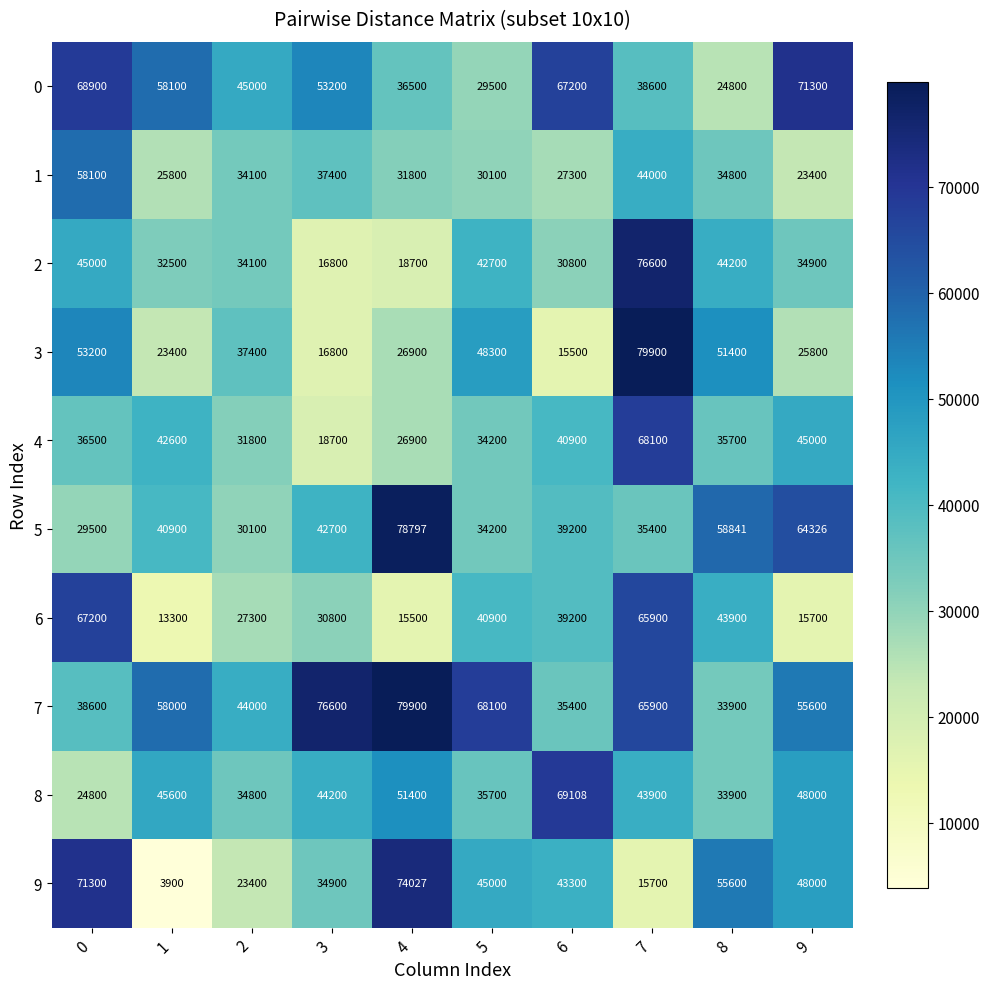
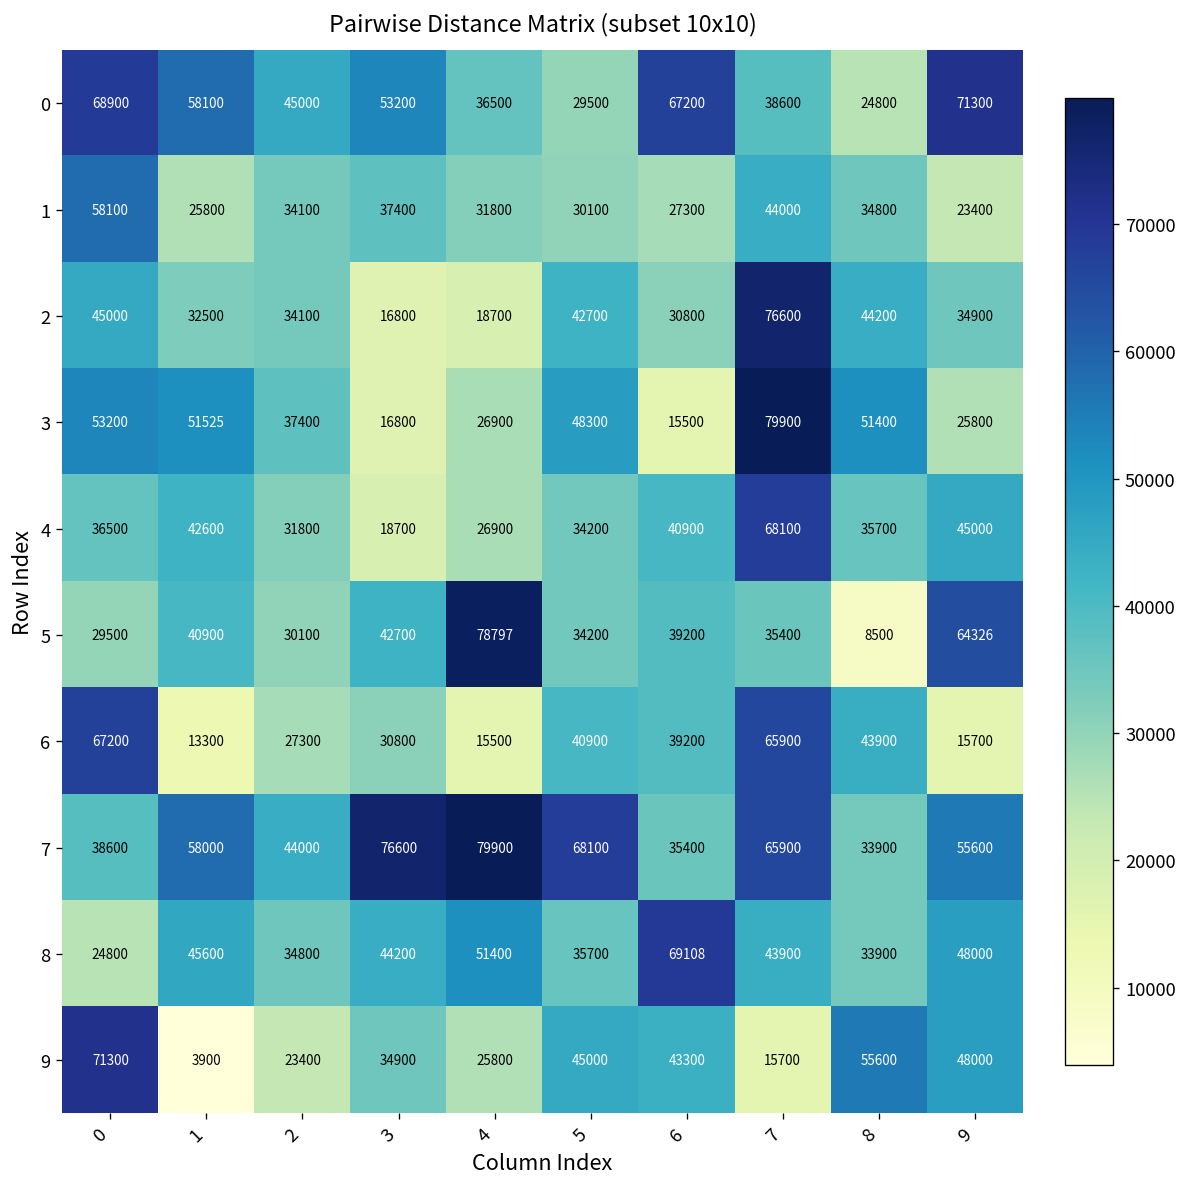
  {
    "0": {
      "0": 68900,
      "1": 58100,
      "2": 45000,
      "3": 53200,
      "4": 36500,
      "5": 29500,
      "6": 67200,
      "7": 38600,
      "8": 24800,
      "9": 71300
    },
    "1": {
      "0": 58100,
      "1": 25800,
      "2": 34100,
      "3": 37400,
      "4": 31800,
      "5": 30100,
      "6": 27300,
      "7": 44000,
      "8": 34800,
      "9": 23400
    },
    "2": {
      "0": 45000,
      "1": 32500,
      "2": 34100,
      "3": 16800,
      "4": 18700,
      "5": 42700,
      "6": 30800,
      "7": 76600,
      "8": 44200,
      "9": 34900
    },
    "3": {
      "0": 53200,
-     "1": 23400,
+     "1": 51525,
      "2": 37400,
      "3": 16800,
      "4": 26900,
      "5": 48300,
      "6": 15500,
      "7": 79900,
      "8": 51400,
      "9": 25800
    },
    "4": {
      "0": 36500,
      "1": 42600,
      "2": 31800,
      "3": 18700,
      "4": 26900,
      "5": 34200,
      "6": 40900,
      "7": 68100,
      "8": 35700,
      "9": 45000
    },
    "5": {
      "0": 29500,
      "1": 40900,
      "2": 30100,
      "3": 42700,
      "4": 78797,
      "5": 34200,
      "6": 39200,
      "7": 35400,
-     "8": 58841,
+     "8": 8500,
      "9": 64326
    },
    "6": {
      "0": 67200,
      "1": 13300,
      "2": 27300,
      "3": 30800,
      "4": 15500,
      "5": 40900,
      "6": 39200,
      "7": 65900,
      "8": 43900,
      "9": 15700
    },
    "7": {
      "0": 38600,
      "1": 58000,
      "2": 44000,
      "3": 76600,
      "4": 79900,
      "5": 68100,
      "6": 35400,
      "7": 65900,
      "8": 33900,
      "9": 55600
    },
    "8": {
      "0": 24800,
      "1": 45600,
      "2": 34800,
      "3": 44200,
      "4": 51400,
      "5": 35700,
      "6": 69108,
      "7": 43900,
      "8": 33900,
      "9": 48000
    },
    "9": {
      "0": 71300,
      "1": 3900,
      "2": 23400,
      "3": 34900,
-     "4": 74027,
+     "4": 25800,
      "5": 45000,
      "6": 43300,
      "7": 15700,
      "8": 55600,
      "9": 48000
    }
  }
